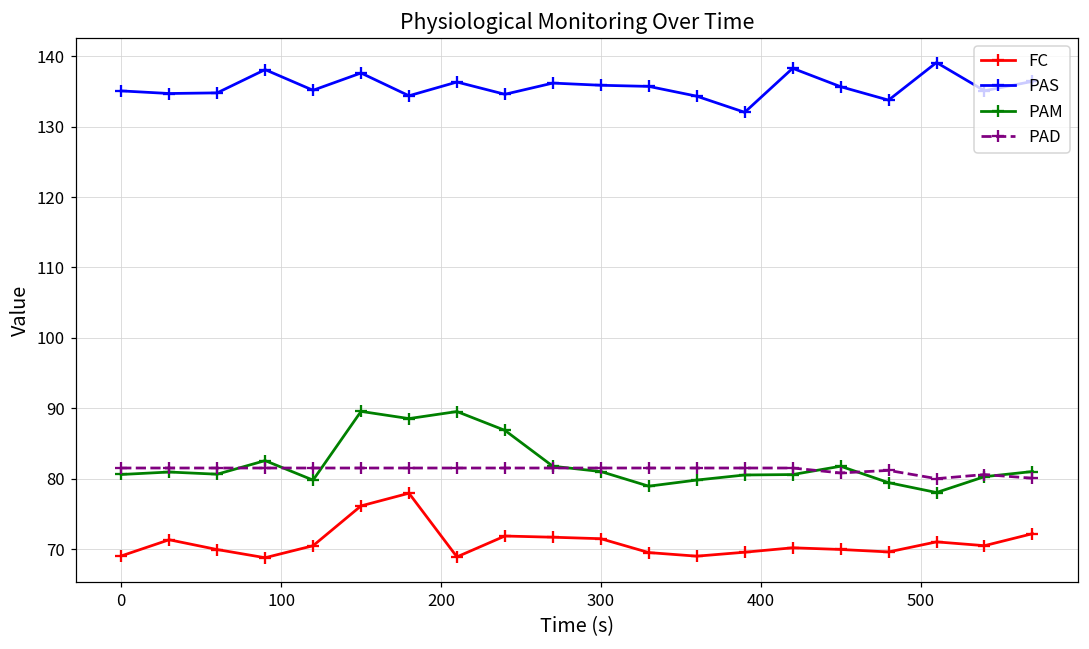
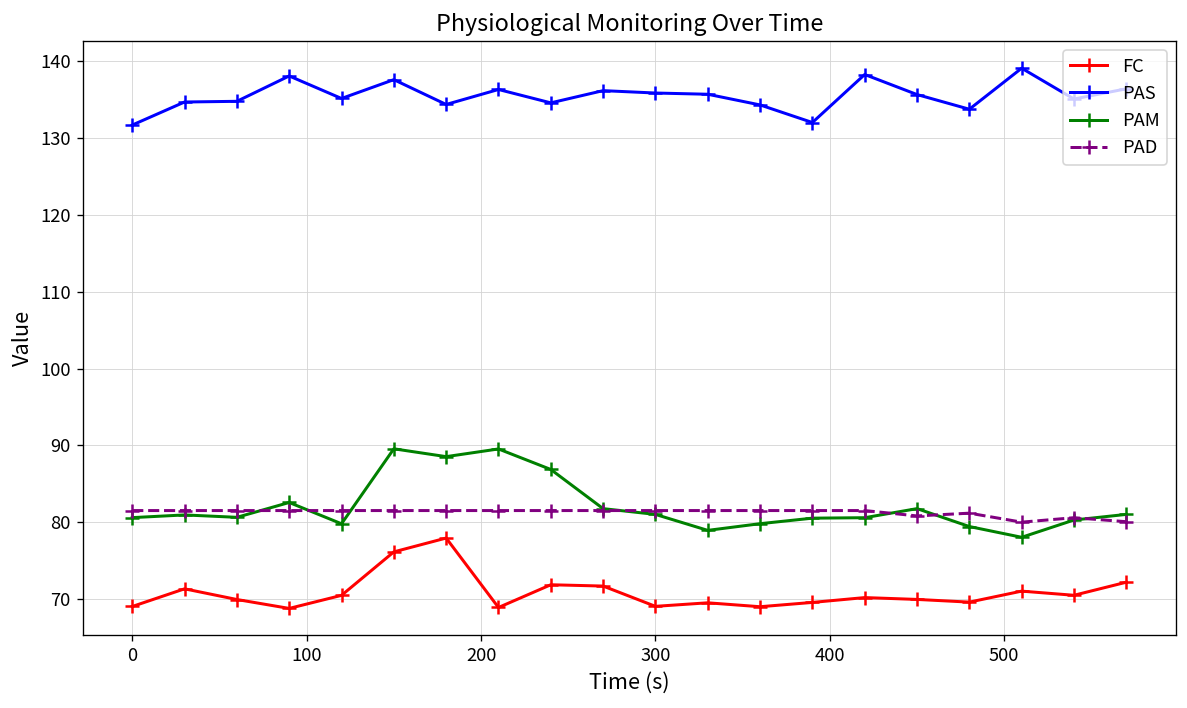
  {
    "FC": {
      "0": 69,
-     "300": 71
+     "300": 69
    },
    "PAS": {
-     "0": 135,
+     "0": 132,
      "300": 136
    },
    "PAM": {
      "0": 81,
      "300": 81
    },
    "PAD": {
      "0": 82,
      "300": 82
    }
  }
